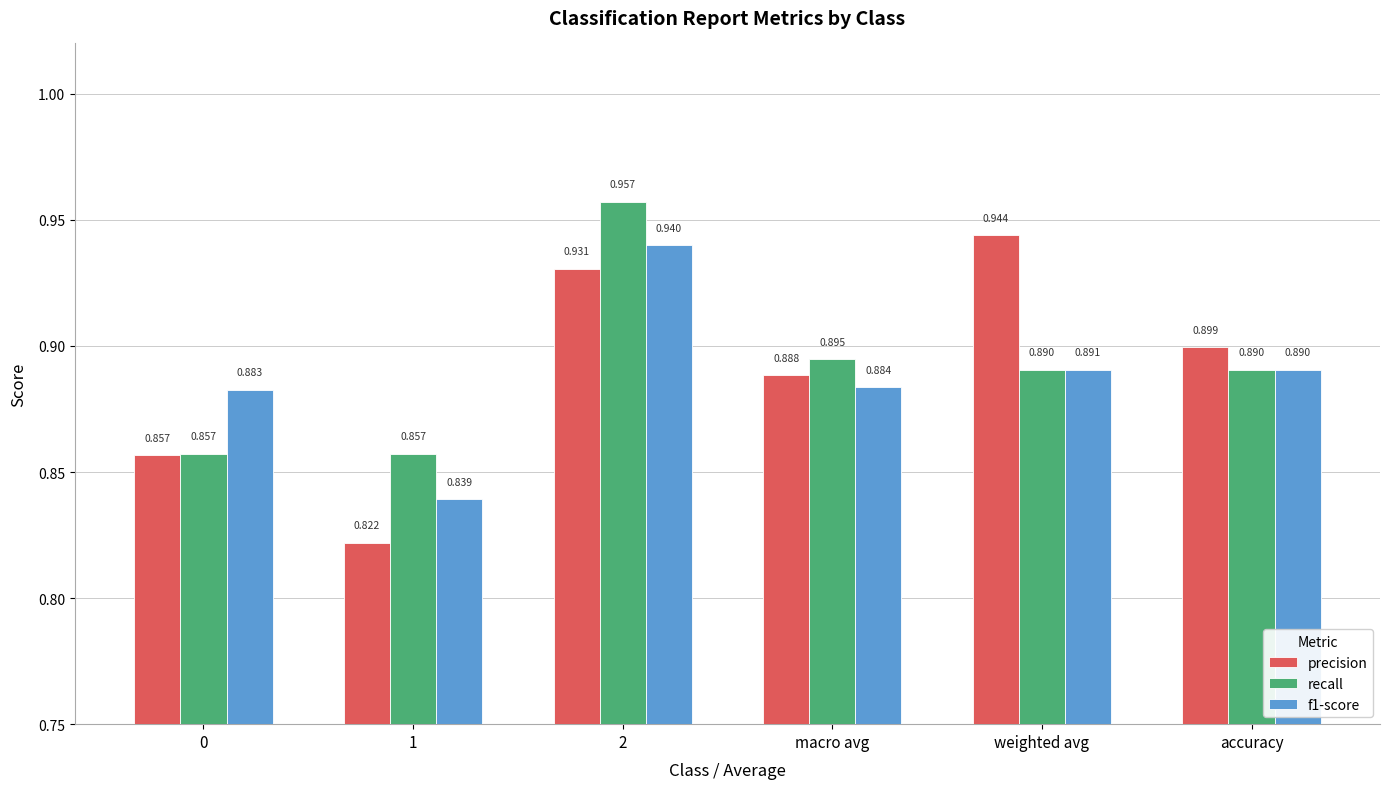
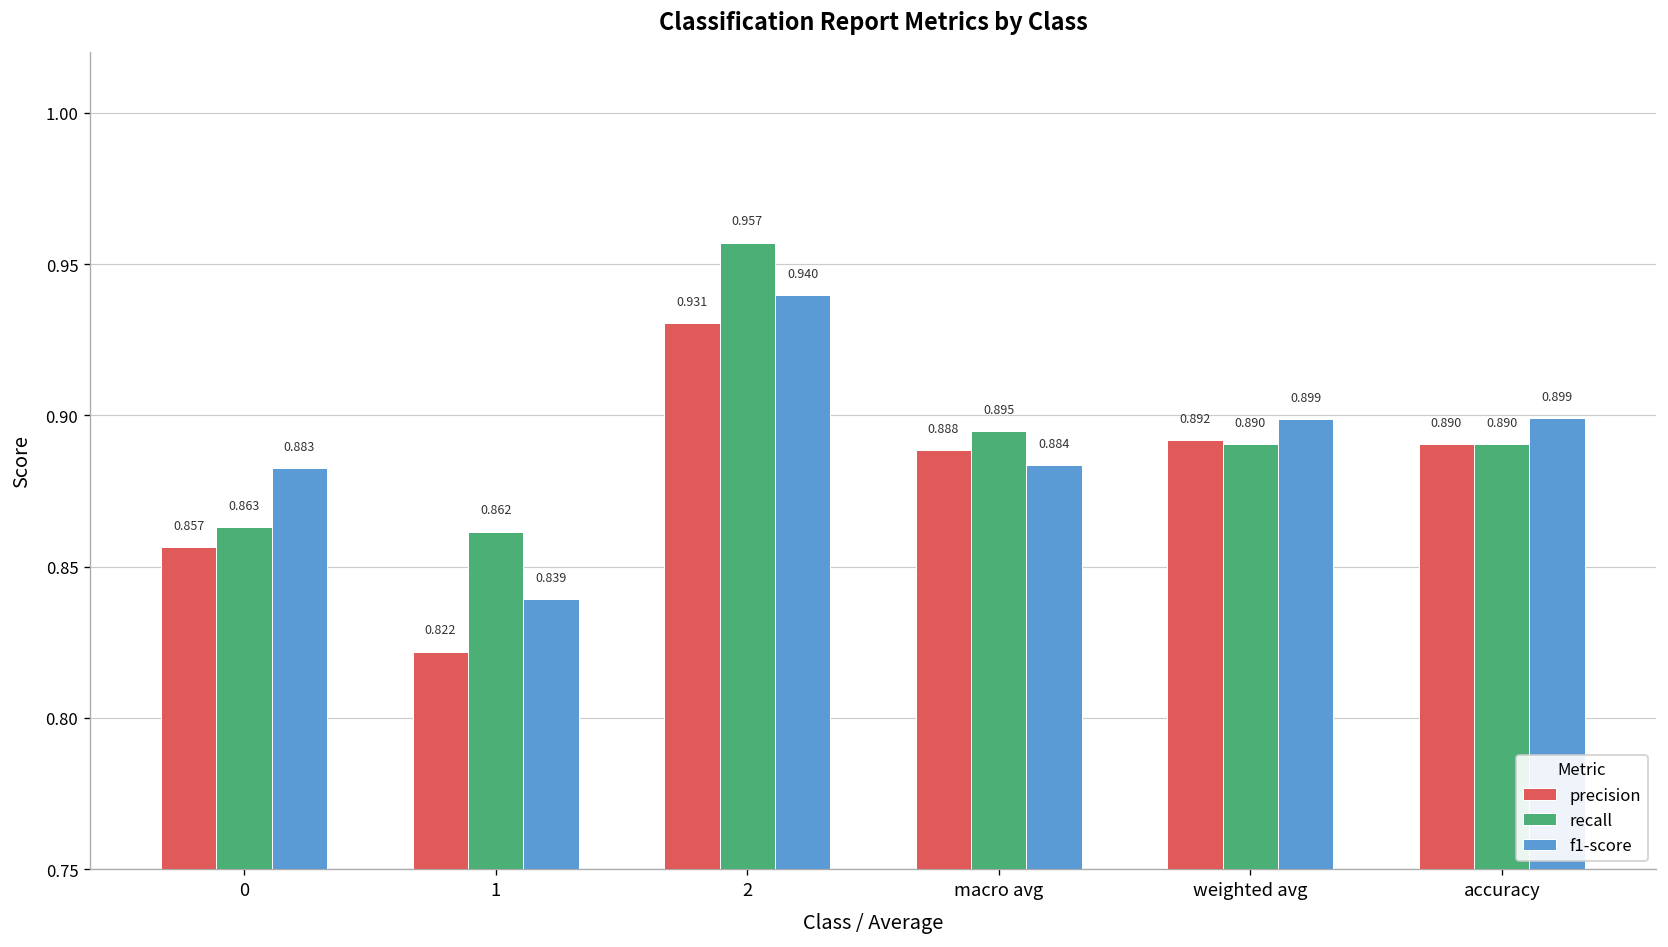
  {
    "precision": {
      "0": 0.857,
      "1": 0.822,
      "2": 0.931,
      "macro avg": 0.888,
-     "weighted avg": 0.944,
-     "accuracy": 0.899
+     "weighted avg": 0.892,
+     "accuracy": 0.890
    },
    "recall": {
-     "0": 0.857,
-     "1": 0.857,
+     "0": 0.863,
+     "1": 0.862,
      "2": 0.957,
      "macro avg": 0.895,
      "weighted avg": 0.890,
      "accuracy": 0.890
    },
    "f1-score": {
      "0": 0.883,
      "1": 0.839,
      "2": 0.940,
      "macro avg": 0.884,
-     "weighted avg": 0.891,
-     "accuracy": 0.890
+     "weighted avg": 0.899,
+     "accuracy": 0.899
    }
  }
